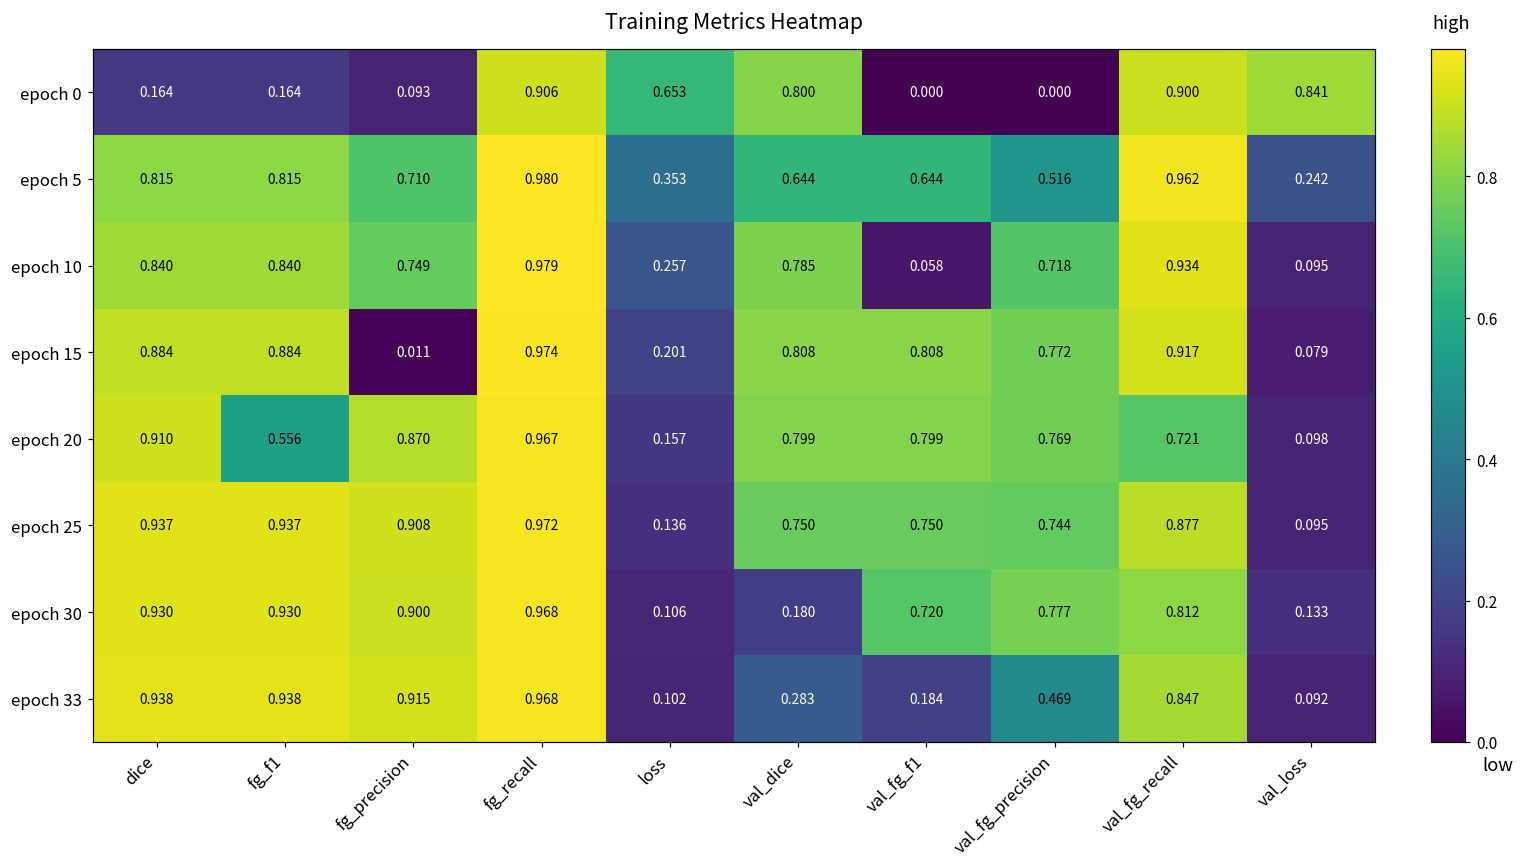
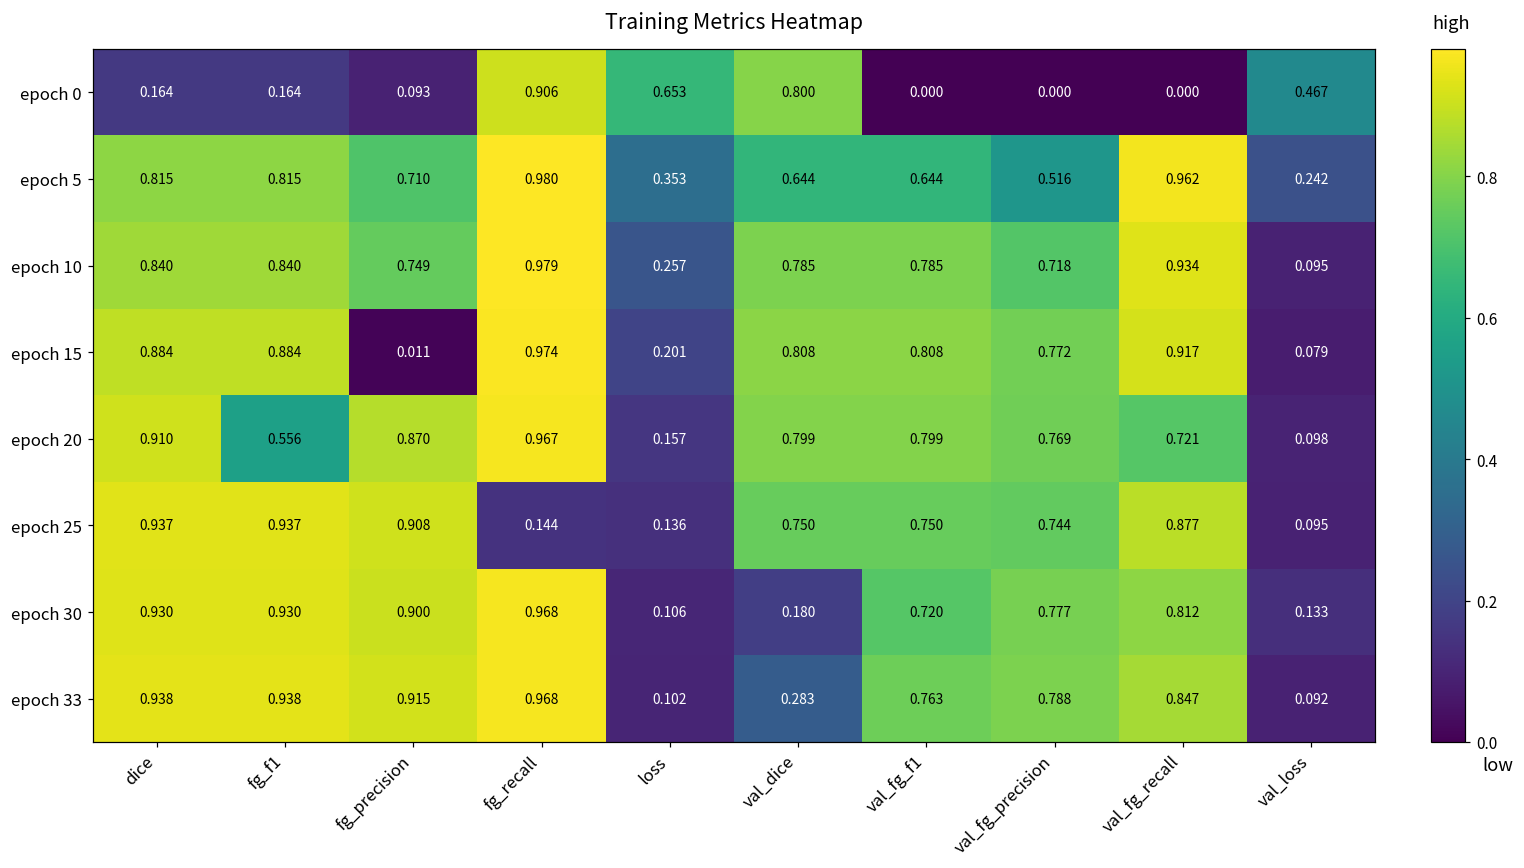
  {
    "epoch 0": {
      "dice": 0.164,
      "fg_f1": 0.164,
      "fg_precision": 0.093,
      "fg_recall": 0.906,
      "loss": 0.653,
      "val_dice": 0.800,
      "val_fg_f1": 0.000,
      "val_fg_precision": 0.000,
-     "val_fg_recall": 0.900,
-     "val_loss": 0.841
+     "val_fg_recall": 0.000,
+     "val_loss": 0.467
    },
    "epoch 5": {
      "dice": 0.815,
      "fg_f1": 0.815,
      "fg_precision": 0.710,
      "fg_recall": 0.980,
      "loss": 0.353,
      "val_dice": 0.644,
      "val_fg_f1": 0.644,
      "val_fg_precision": 0.516,
      "val_fg_recall": 0.962,
      "val_loss": 0.242
    },
    "epoch 10": {
      "dice": 0.840,
      "fg_f1": 0.840,
      "fg_precision": 0.749,
      "fg_recall": 0.979,
      "loss": 0.257,
      "val_dice": 0.785,
-     "val_fg_f1": 0.058,
+     "val_fg_f1": 0.785,
      "val_fg_precision": 0.718,
      "val_fg_recall": 0.934,
      "val_loss": 0.095
    },
    "epoch 15": {
      "dice": 0.884,
      "fg_f1": 0.884,
      "fg_precision": 0.011,
      "fg_recall": 0.974,
      "loss": 0.201,
      "val_dice": 0.808,
      "val_fg_f1": 0.808,
      "val_fg_precision": 0.772,
      "val_fg_recall": 0.917,
      "val_loss": 0.079
    },
    "epoch 20": {
      "dice": 0.910,
      "fg_f1": 0.556,
      "fg_precision": 0.870,
      "fg_recall": 0.967,
      "loss": 0.157,
      "val_dice": 0.799,
      "val_fg_f1": 0.799,
      "val_fg_precision": 0.769,
      "val_fg_recall": 0.721,
      "val_loss": 0.098
    },
    "epoch 25": {
      "dice": 0.937,
      "fg_f1": 0.937,
      "fg_precision": 0.908,
-     "fg_recall": 0.972,
+     "fg_recall": 0.144,
      "loss": 0.136,
      "val_dice": 0.750,
      "val_fg_f1": 0.750,
      "val_fg_precision": 0.744,
      "val_fg_recall": 0.877,
      "val_loss": 0.095
    },
    "epoch 30": {
      "dice": 0.930,
      "fg_f1": 0.930,
      "fg_precision": 0.900,
      "fg_recall": 0.968,
      "loss": 0.106,
      "val_dice": 0.180,
      "val_fg_f1": 0.720,
      "val_fg_precision": 0.777,
      "val_fg_recall": 0.812,
      "val_loss": 0.133
    },
    "epoch 33": {
      "dice": 0.938,
      "fg_f1": 0.938,
      "fg_precision": 0.915,
      "fg_recall": 0.968,
      "loss": 0.102,
      "val_dice": 0.283,
-     "val_fg_f1": 0.184,
-     "val_fg_precision": 0.469,
+     "val_fg_f1": 0.763,
+     "val_fg_precision": 0.788,
      "val_fg_recall": 0.847,
      "val_loss": 0.092
    }
  }
